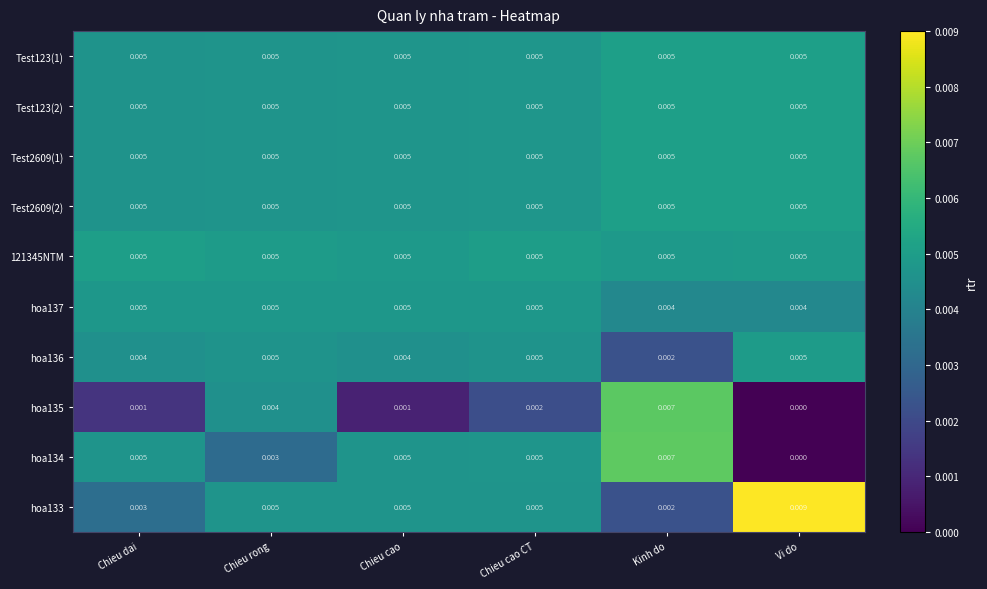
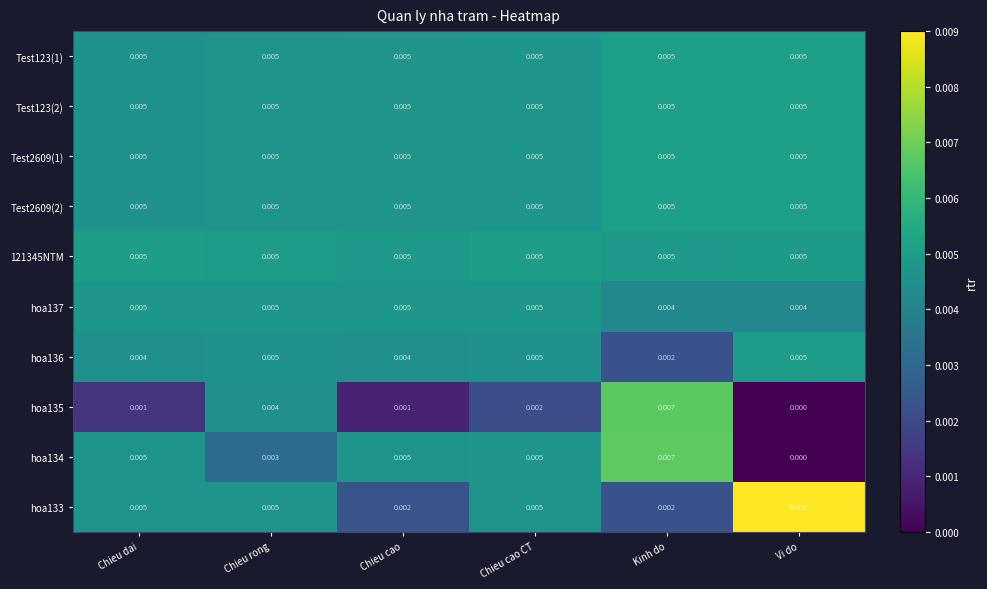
  {
    "Test123(1)": {
      "Chieu dai": 0.005,
      "Chieu rong": 0.005,
      "Chieu cao": 0.005,
      "Chieu cao CT": 0.005,
      "Kinh do": 0.005,
      "Vi do": 0.005
    },
    "Test123(2)": {
      "Chieu dai": 0.005,
      "Chieu rong": 0.005,
      "Chieu cao": 0.005,
      "Chieu cao CT": 0.005,
      "Kinh do": 0.005,
      "Vi do": 0.005
    },
    "Test2609(1)": {
      "Chieu dai": 0.005,
      "Chieu rong": 0.005,
      "Chieu cao": 0.005,
      "Chieu cao CT": 0.005,
      "Kinh do": 0.005,
      "Vi do": 0.005
    },
    "Test2609(2)": {
      "Chieu dai": 0.005,
      "Chieu rong": 0.005,
      "Chieu cao": 0.005,
      "Chieu cao CT": 0.005,
      "Kinh do": 0.005,
      "Vi do": 0.005
    },
    "121345NTM": {
      "Chieu dai": 0.005,
      "Chieu rong": 0.005,
      "Chieu cao": 0.005,
      "Chieu cao CT": 0.005,
      "Kinh do": 0.005,
      "Vi do": 0.005
    },
    "hoa137": {
      "Chieu dai": 0.005,
      "Chieu rong": 0.005,
      "Chieu cao": 0.005,
      "Chieu cao CT": 0.005,
      "Kinh do": 0.004,
      "Vi do": 0.004
    },
    "hoa136": {
      "Chieu dai": 0.004,
      "Chieu rong": 0.005,
      "Chieu cao": 0.004,
      "Chieu cao CT": 0.005,
      "Kinh do": 0.002,
      "Vi do": 0.005
    },
    "hoa135": {
      "Chieu dai": 0.001,
      "Chieu rong": 0.004,
      "Chieu cao": 0.001,
      "Chieu cao CT": 0.002,
      "Kinh do": 0.007,
      "Vi do": 0.000
    },
    "hoa134": {
      "Chieu dai": 0.005,
      "Chieu rong": 0.003,
      "Chieu cao": 0.005,
      "Chieu cao CT": 0.005,
      "Kinh do": 0.007,
      "Vi do": 0.000
    },
    "hoa133": {
-     "Chieu dai": 0.003,
+     "Chieu dai": 0.005,
      "Chieu rong": 0.005,
-     "Chieu cao": 0.005,
+     "Chieu cao": 0.002,
      "Chieu cao CT": 0.005,
      "Kinh do": 0.002,
      "Vi do": 0.009
    }
  }
